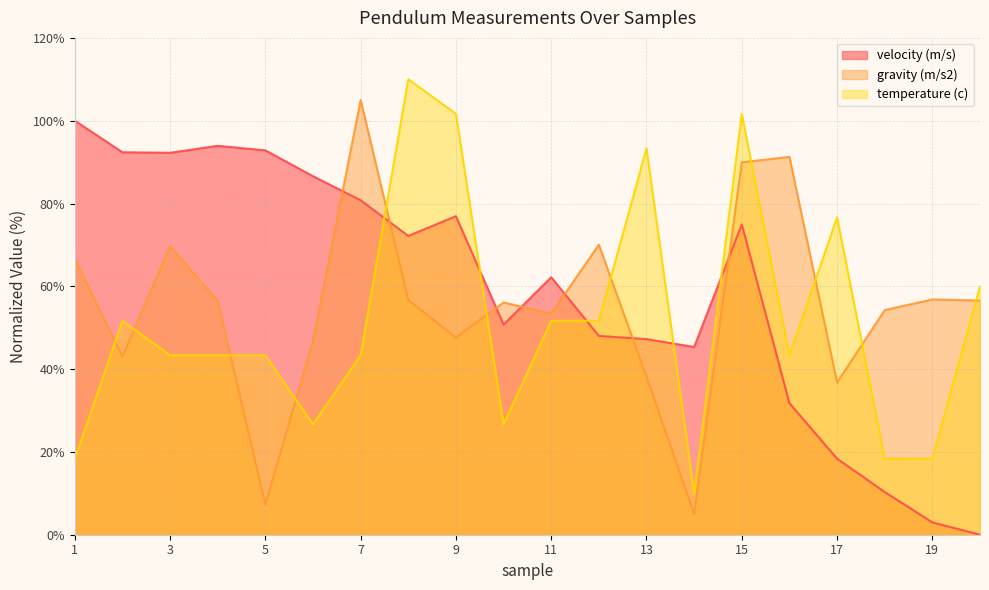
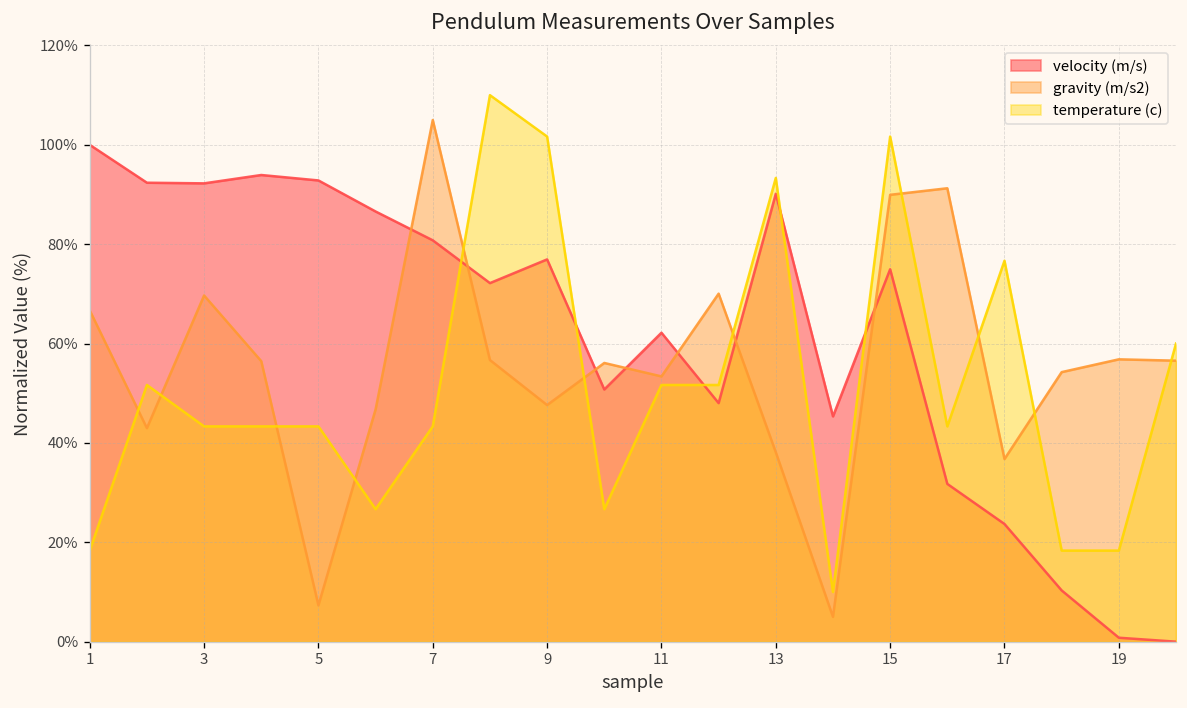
  {
    "velocity (m/s)": {
      "1": "100%",
      "3": "92%",
      "5": "93%",
      "7": "81%",
      "9": "77%",
      "11": "62%",
-     "13": "47%",
+     "13": "90%",
      "15": "75%",
-     "17": "18%",
-     "19": "3%"
+     "17": "24%",
+     "19": "1%"
    }
  }
